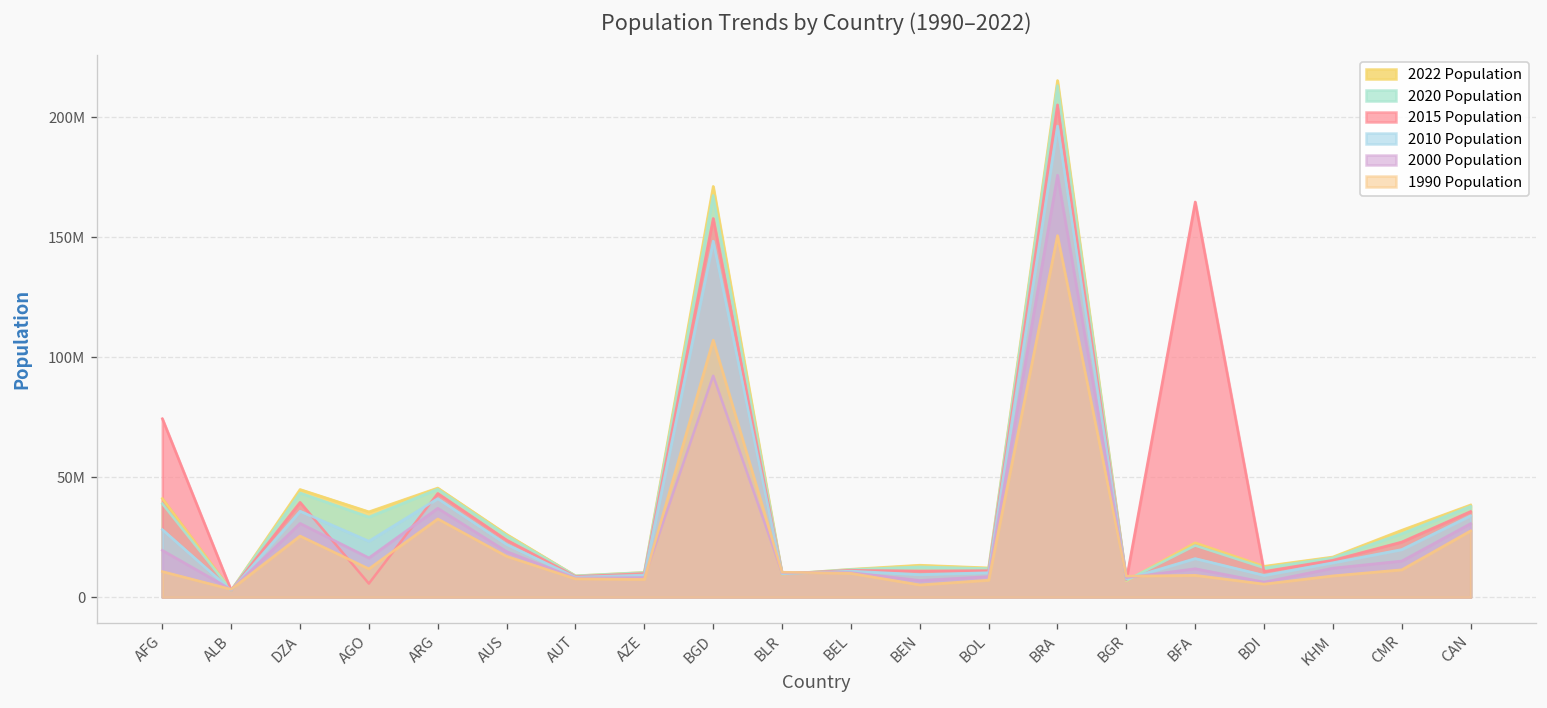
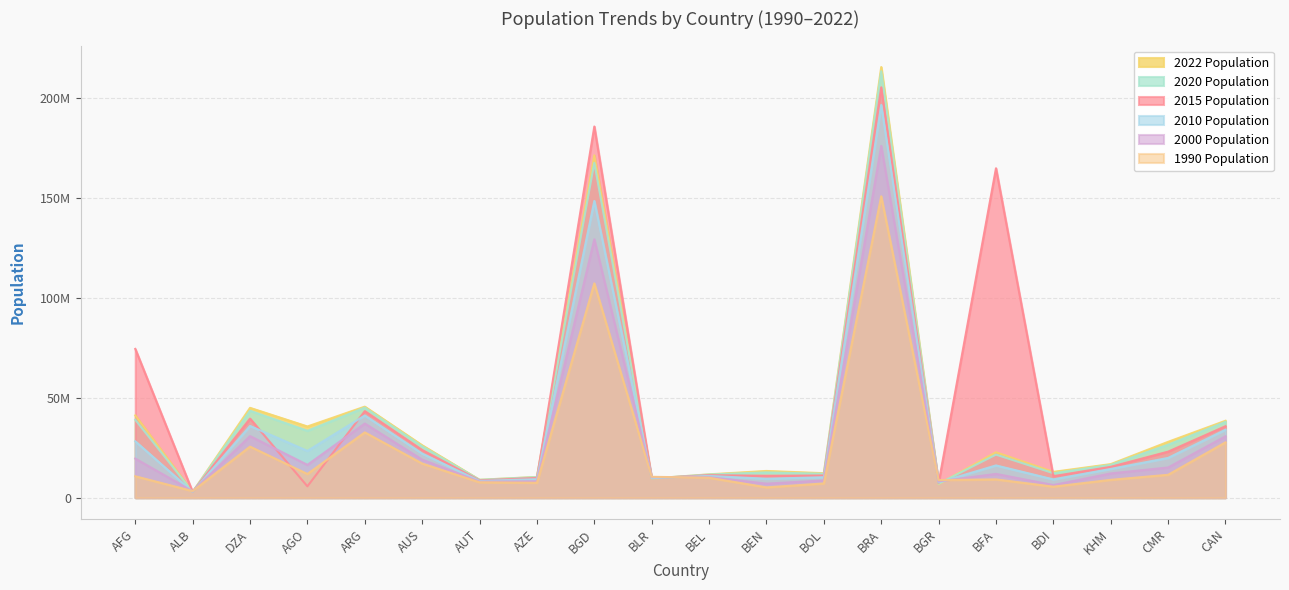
  {
    "2015 Population": {
      "AFG": 74000000,
      "DZA": 40000000,
      "AGO": 6000000,
      "ARG": 43000000,
      "AUS": 24000000,
-     "BGD": 158000000,
+     "BGD": 186000000,
      "BEN": 11000000,
      "BRA": 205000000,
      "BFA": 165000000,
      "BDI": 11000000,
      "CMR": 23000000,
      "CAN": 36000000
    },
    "2000 Population": {
      "AFG": 20000000,
      "DZA": 31000000,
      "AGO": 16000000,
      "ARG": 37000000,
      "AUS": 19000000,
-     "BGD": 92000000,
+     "BGD": 129000000,
      "BEN": 7000000,
      "BOL": 9000000,
      "BRA": 176000000,
      "BFA": 12000000,
      "KHM": 12000000,
      "CMR": 15000000,
      "CAN": 31000000
    }
  }
